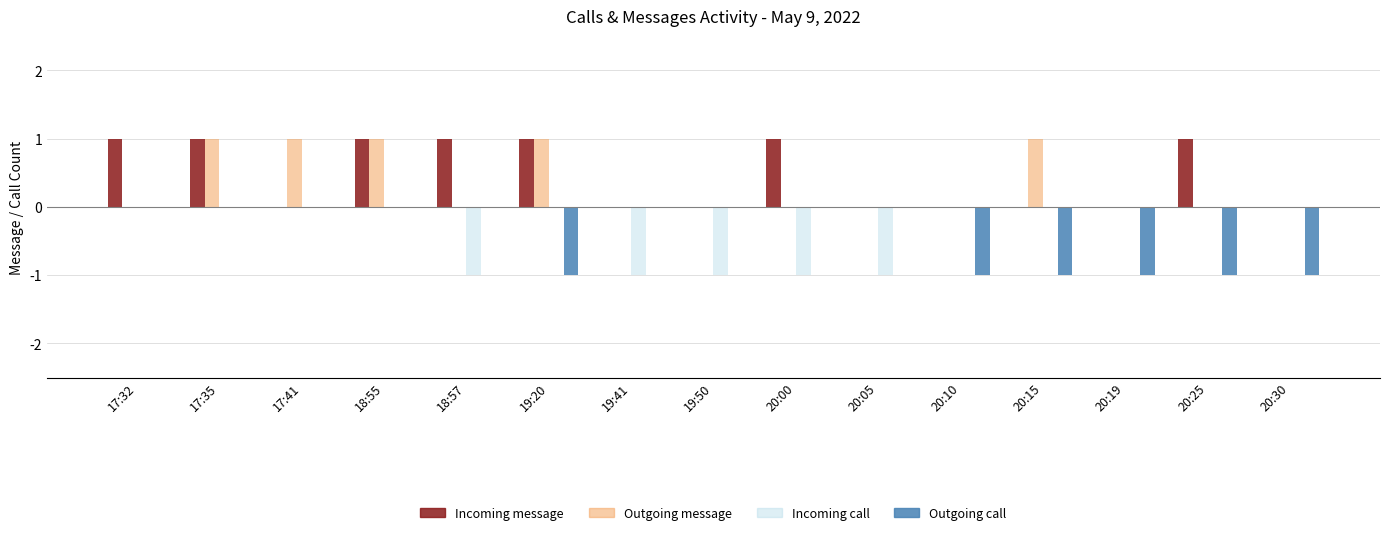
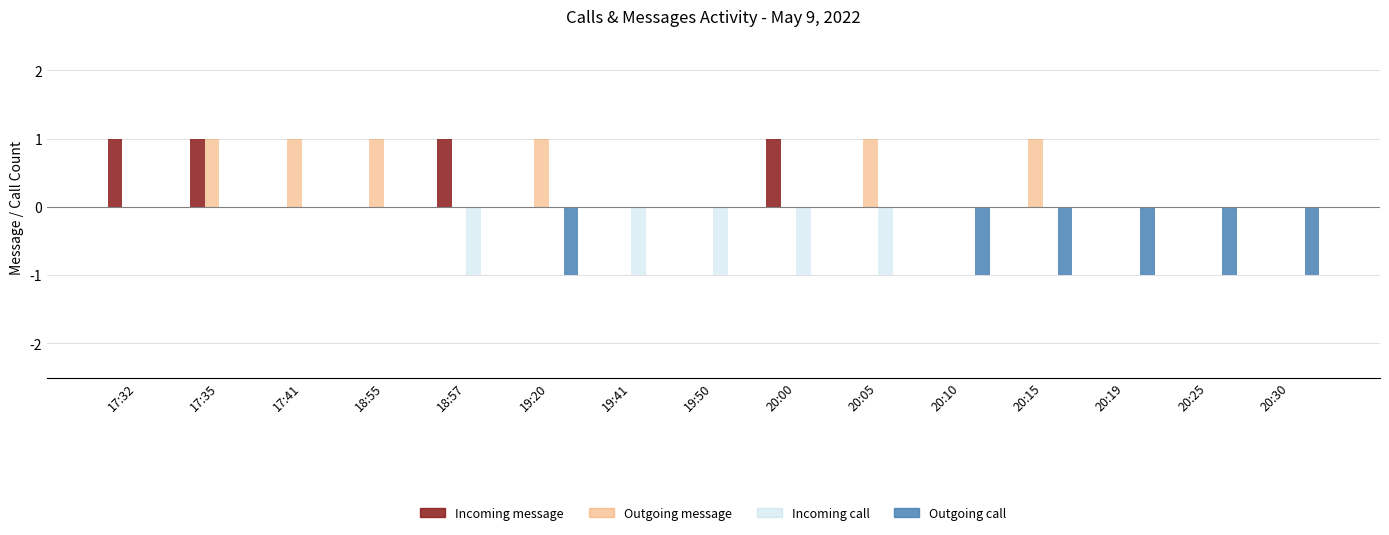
  {
    "Incoming message": {
      "17:32": 1,
      "17:35": 1,
      "17:41": 0,
-     "18:55": 1,
+     "18:55": 0,
      "18:57": 1,
-     "19:20": 1,
+     "19:20": 0,
      "19:41": 0,
      "19:50": 0,
      "20:00": 1,
      "20:05": 0,
      "20:10": 0,
      "20:15": 0,
      "20:19": 0,
-     "20:25": 1,
+     "20:25": 0,
      "20:30": 0
    },
    "Outgoing message": {
      "17:32": 0,
      "17:35": 1,
      "17:41": 1,
      "18:55": 1,
      "18:57": 0,
      "19:20": 1,
      "19:41": 0,
      "19:50": 0,
      "20:00": 0,
-     "20:05": 0,
+     "20:05": 1,
      "20:10": 0,
      "20:15": 1,
      "20:19": 0,
      "20:25": 0,
      "20:30": 0
    },
    "Incoming call": {
      "17:32": 0,
      "17:35": 0,
      "17:41": 0,
      "18:55": 0,
      "18:57": -1,
      "19:20": 0,
      "19:41": -1,
      "19:50": -1,
      "20:00": -1,
      "20:05": -1,
      "20:10": 0,
      "20:15": 0,
      "20:19": 0,
      "20:25": 0,
      "20:30": 0
    },
    "Outgoing call": {
      "17:32": 0,
      "17:35": 0,
      "17:41": 0,
      "18:55": 0,
      "18:57": 0,
      "19:20": -1,
      "19:41": 0,
      "19:50": 0,
      "20:00": 0,
      "20:05": 0,
      "20:10": -1,
      "20:15": -1,
      "20:19": -1,
      "20:25": -1,
      "20:30": -1
    }
  }
